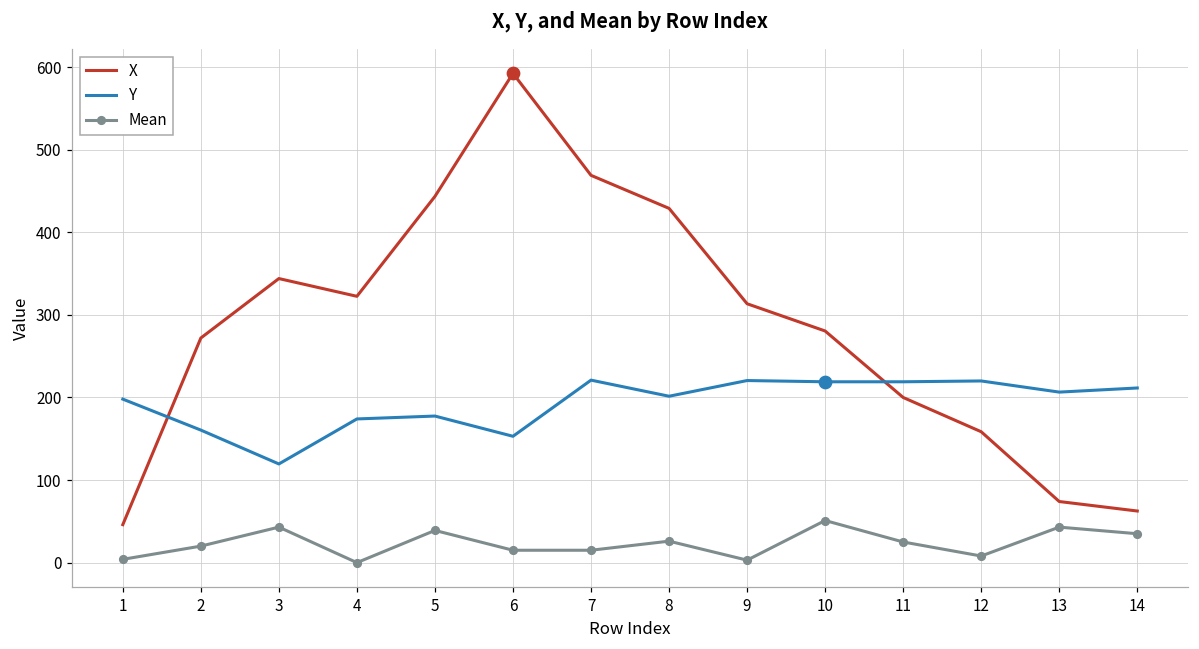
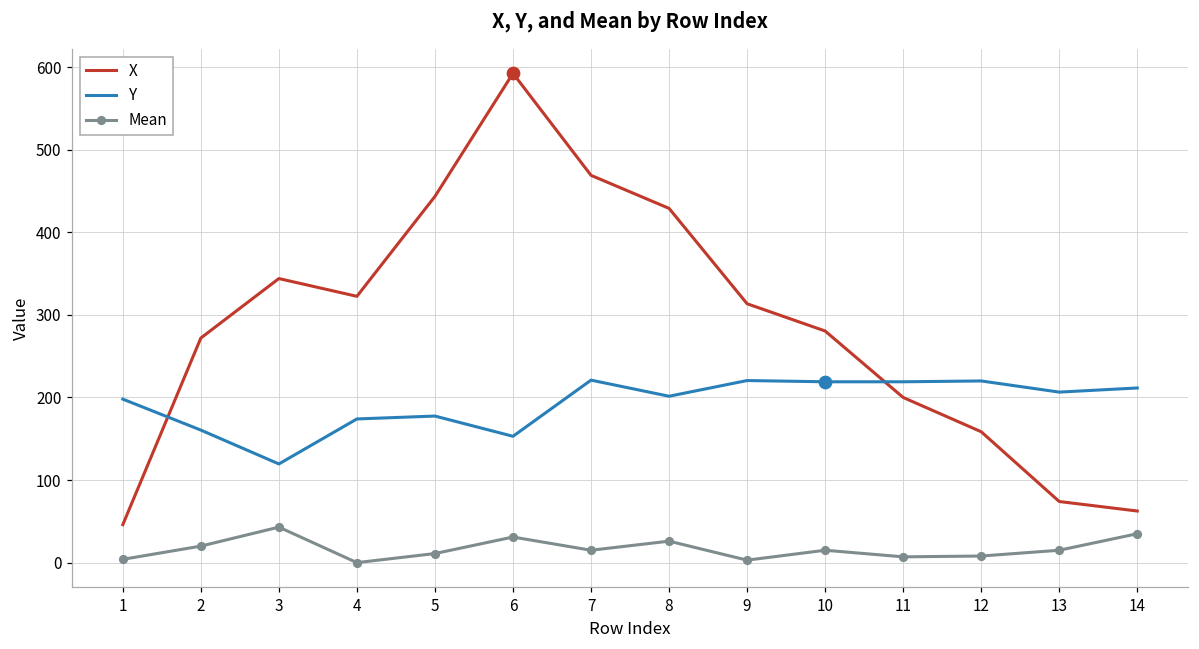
  {
    "Mean": {
      "1": 0,
      "2": 20,
      "3": 40,
      "4": 0,
-     "5": 40,
-     "6": 20,
+     "5": 10,
+     "6": 30,
      "7": 20,
      "8": 30,
      "9": 0,
-     "10": 50,
-     "11": 30,
+     "10": 20,
+     "11": 10,
      "12": 10,
-     "13": 40,
+     "13": 20,
      "14": 40
    }
  }
